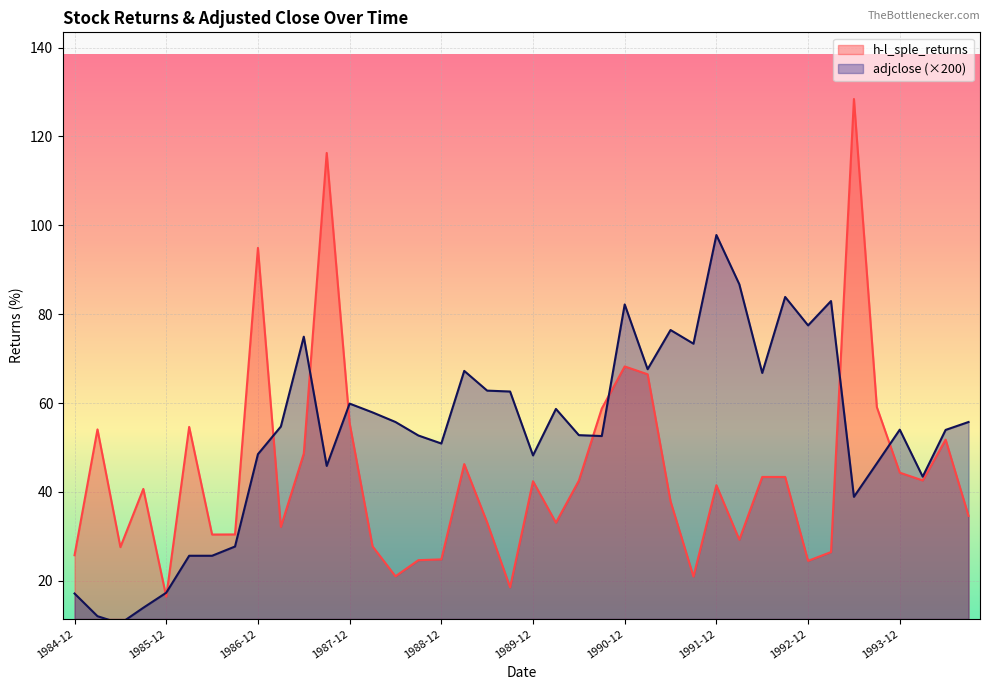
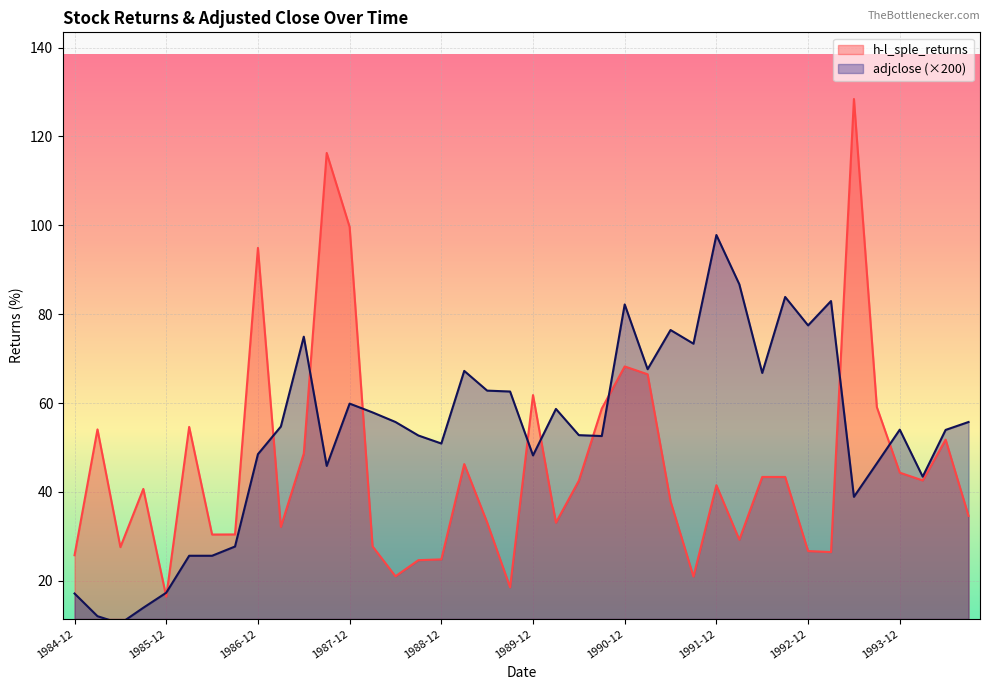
  {
    "h-l_sple_returns": {
      "1984-12": 26,
      "1985-12": 16,
      "1986-12": 95,
-     "1987-12": 55,
+     "1987-12": 100,
      "1988-12": 25,
-     "1989-12": 42,
+     "1989-12": 62,
      "1990-12": 68,
      "1991-12": 42,
-     "1992-12": 24,
+     "1992-12": 27,
      "1993-12": 44
    }
  }
